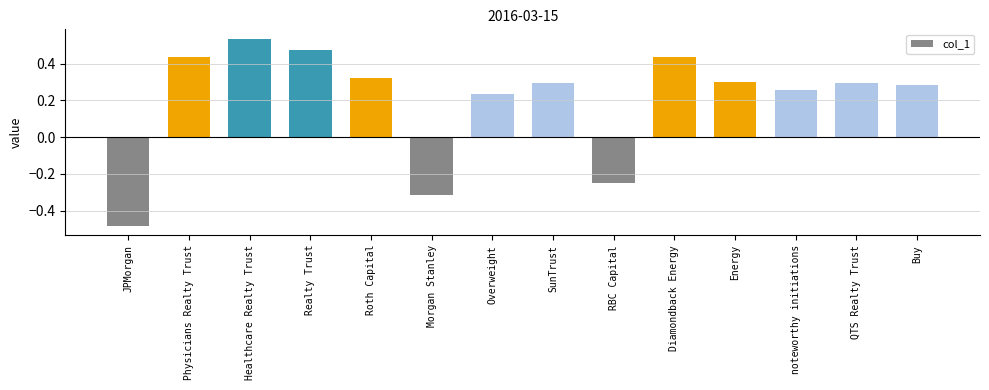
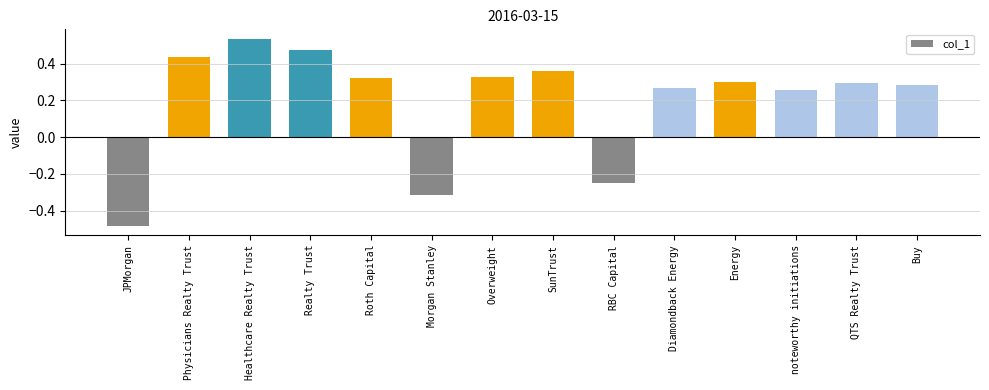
  {
    "JPMorgan": -0.48,
    "Physicians Realty Trust": 0.44,
    "Healthcare Realty Trust": 0.54,
    "Realty Trust": 0.47,
    "Roth Capital": 0.32,
    "Morgan Stanley": -0.31,
-   "Overweight": 0.24,
-   "SunTrust": 0.30,
+   "Overweight": 0.33,
+   "SunTrust": 0.36,
    "RBC Capital": -0.25,
-   "Diamondback Energy": 0.43,
+   "Diamondback Energy": 0.27,
    "Energy": 0.30,
    "noteworthy initiations": 0.25,
    "QTS Realty Trust": 0.29,
    "Buy": 0.28
  }
